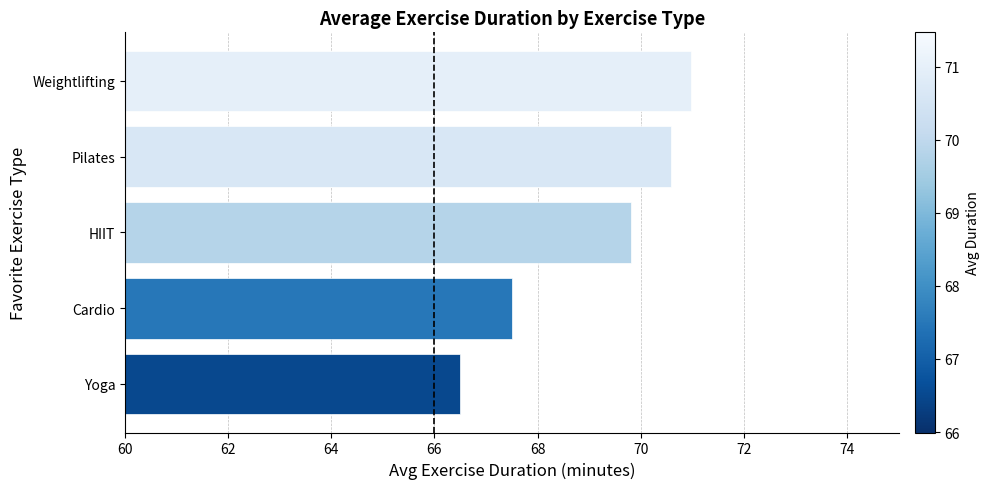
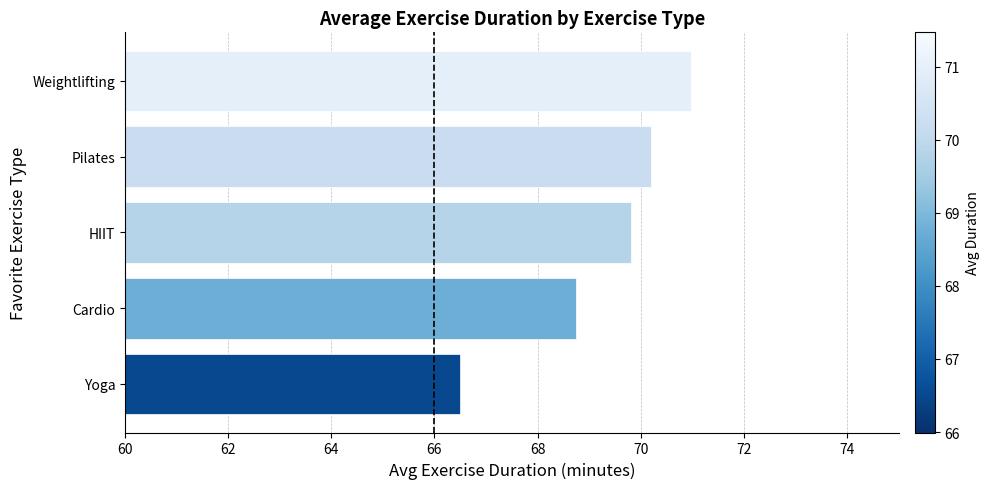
  {
    "Weightlifting": 71.0,
-   "Pilates": 70.6,
+   "Pilates": 70.2,
    "HIIT": 69.8,
-   "Cardio": 67.5,
+   "Cardio": 68.7,
    "Yoga": 66.5
  }
